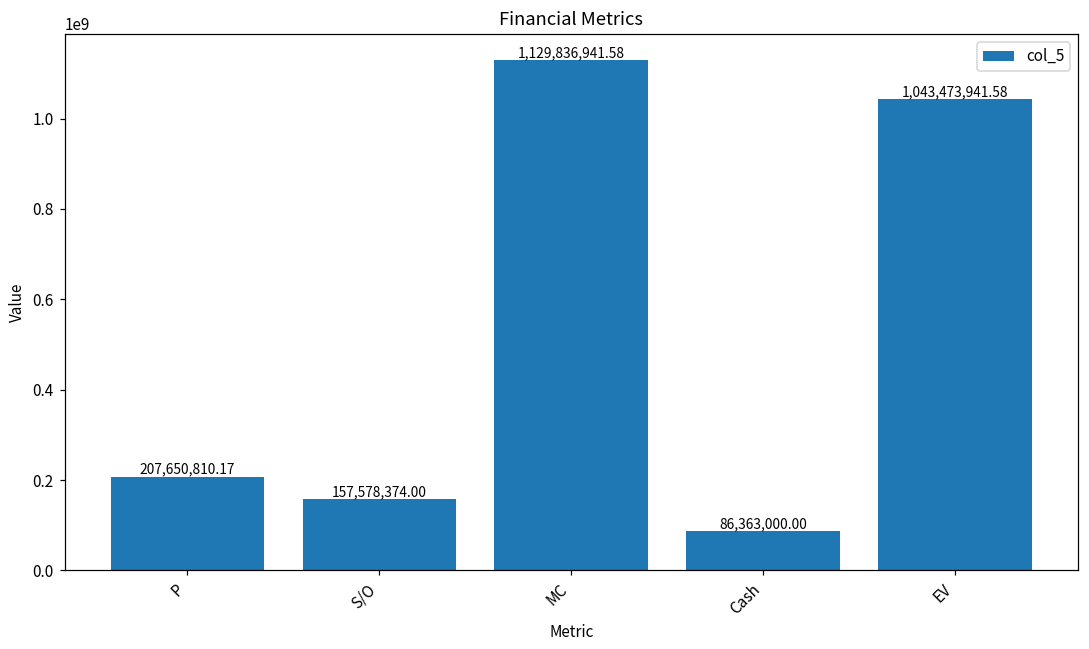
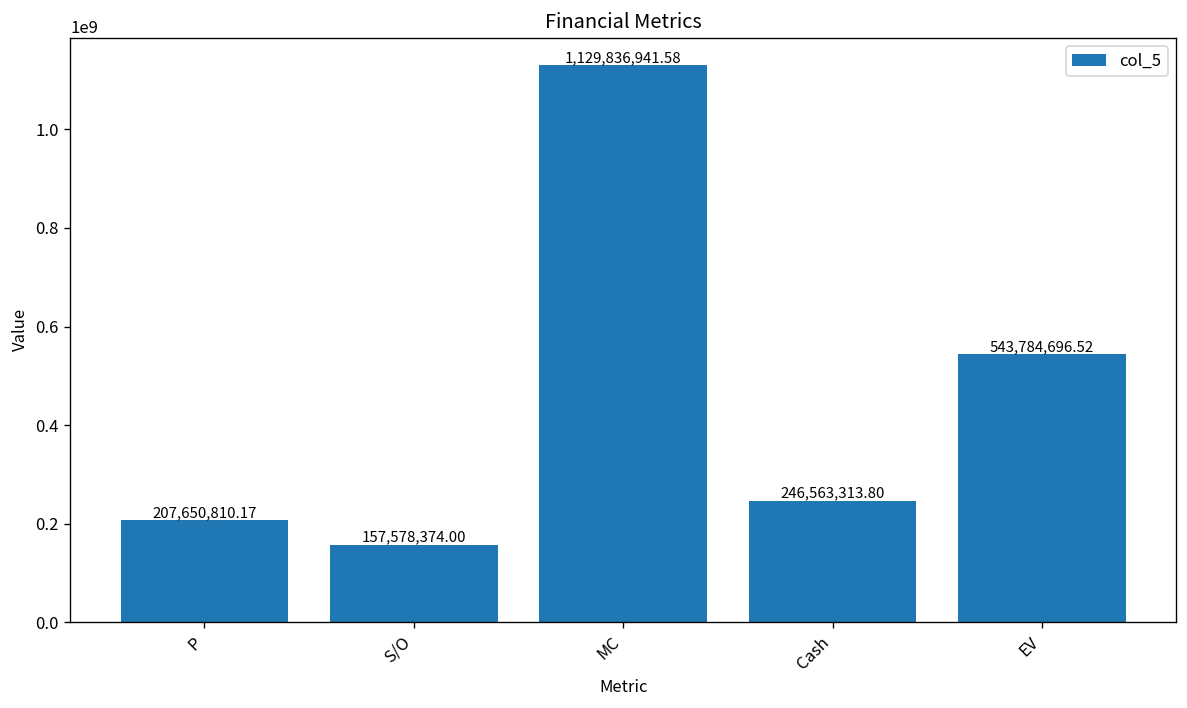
  {
    "P": "207,650,810.17",
    "S/O": "157,578,374.00",
    "MC": "1,129,836,941.58",
-   "Cash": "86,363,000.00",
-   "EV": "1,043,473,941.58"
+   "Cash": "246,563,313.80",
+   "EV": "543,784,696.52"
  }
